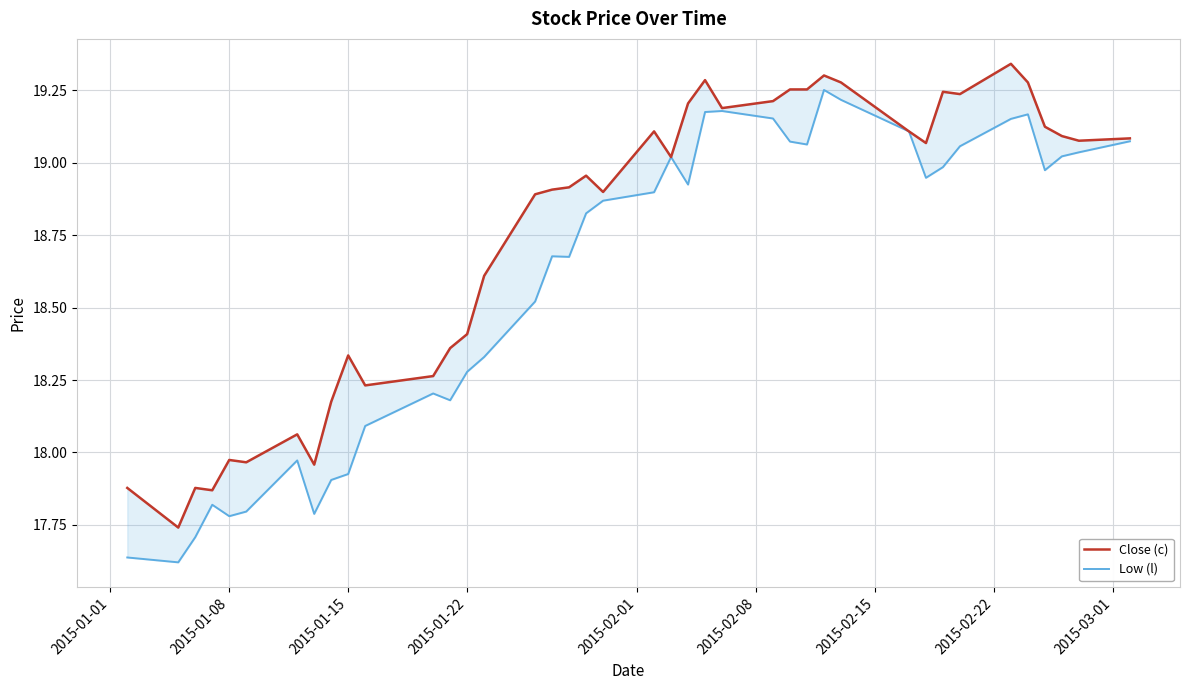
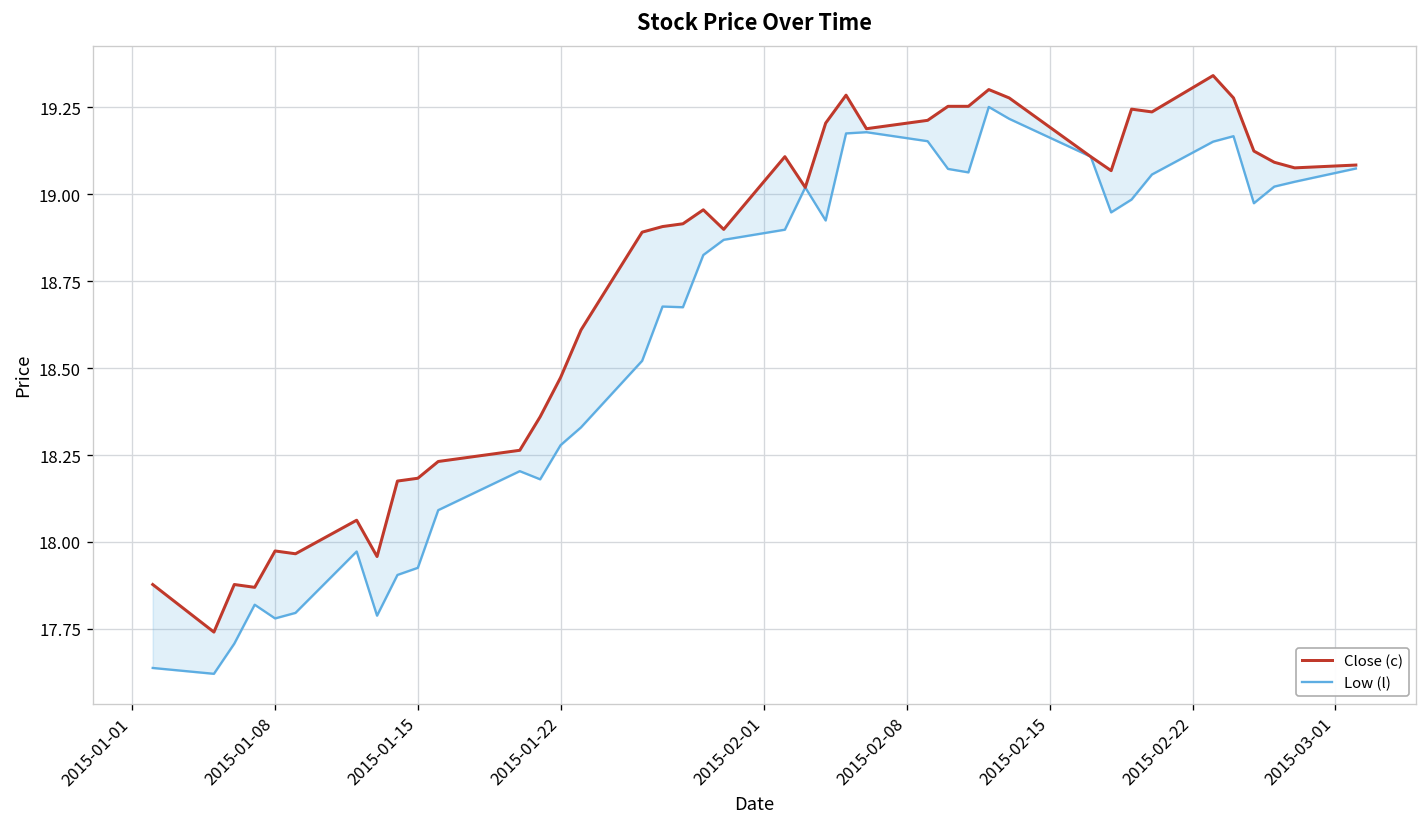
  {
    "Close (c)": {
      "2015-01-08": 17.97,
-     "2015-01-15": 18.33,
-     "2015-01-22": 18.41
+     "2015-01-15": 18.18,
+     "2015-01-22": 18.47
    },
    "Low (l)": {
      "2015-01-08": 17.78,
      "2015-01-15": 17.93,
      "2015-01-22": 18.28
    }
  }
